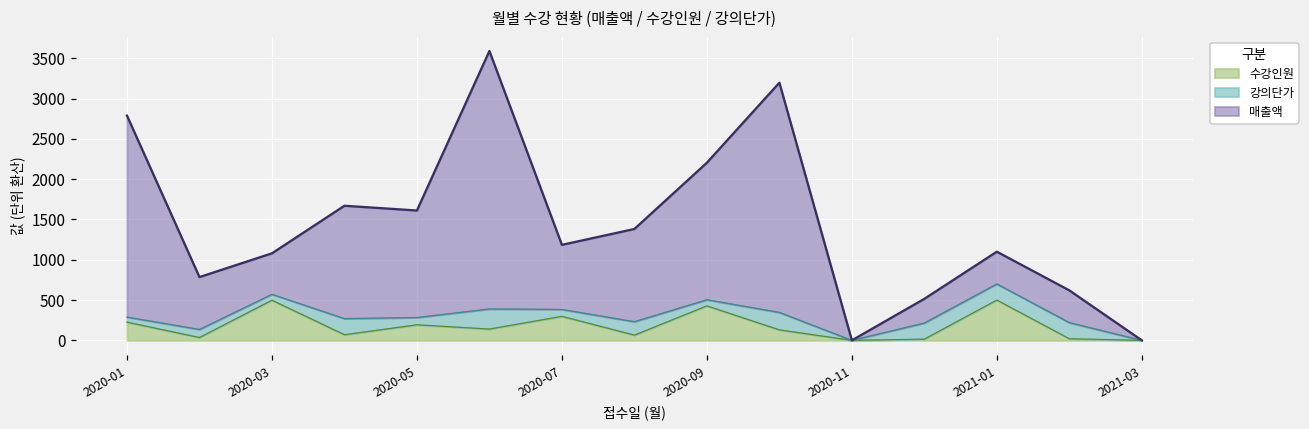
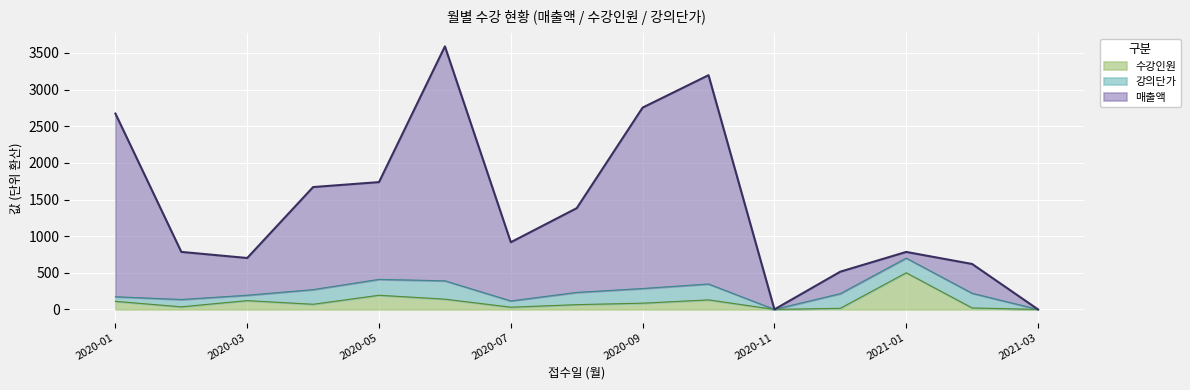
  {
    "수강인원": {
-     "2020-01": 200,
-     "2020-03": 500,
+     "2020-01": 100,
+     "2020-03": 100,
      "2020-05": 200,
-     "2020-07": 300,
-     "2020-09": 400,
+     "2020-07": 0,
+     "2020-09": 100,
      "2021-01": 500
    },
    "강의단가": {
      "2020-01": 100,
      "2020-03": 100,
-     "2020-05": 100,
+     "2020-05": 200,
      "2020-07": 100,
-     "2020-09": 100,
+     "2020-09": 200,
      "2021-01": 200
    },
    "매출액": {
      "2020-01": 2500,
      "2020-03": 500,
      "2020-05": 1300,
      "2020-07": 800,
-     "2020-09": 1700,
-     "2021-01": 400
+     "2020-09": 2500,
+     "2021-01": 100
    }
  }
